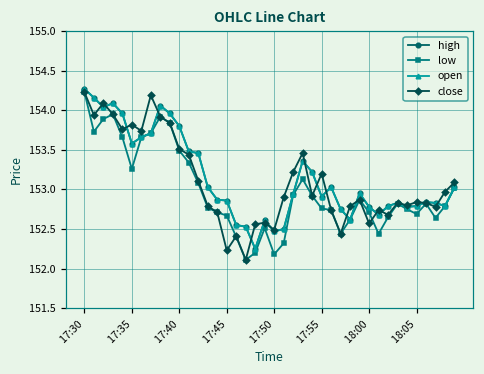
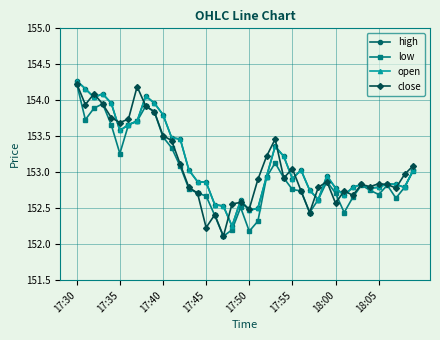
  {
    "close": {
-     "17:35": 153.8,
+     "17:35": 153.7,
      "17:45": 152.2,
-     "17:55": 153.2,
+     "17:55": 153.1,
      "18:00": 152.6,
      "18:05": 152.8
    }
  }
